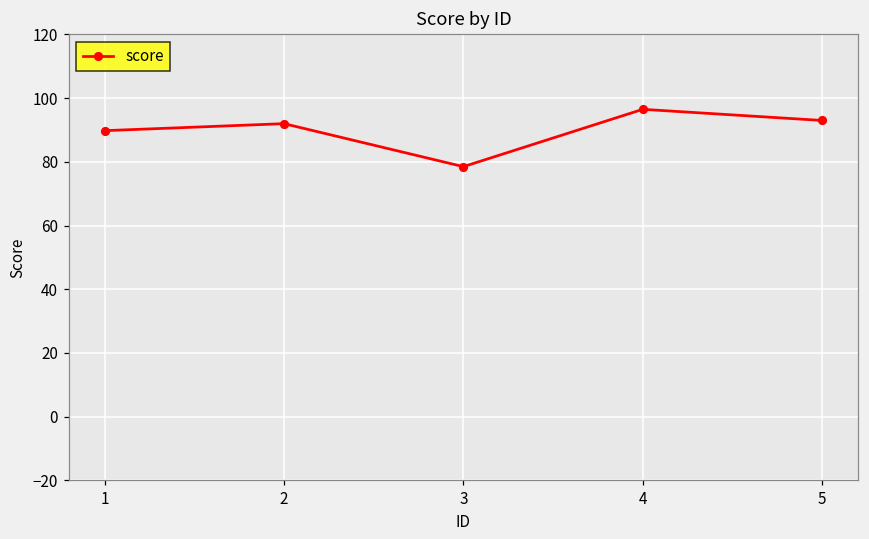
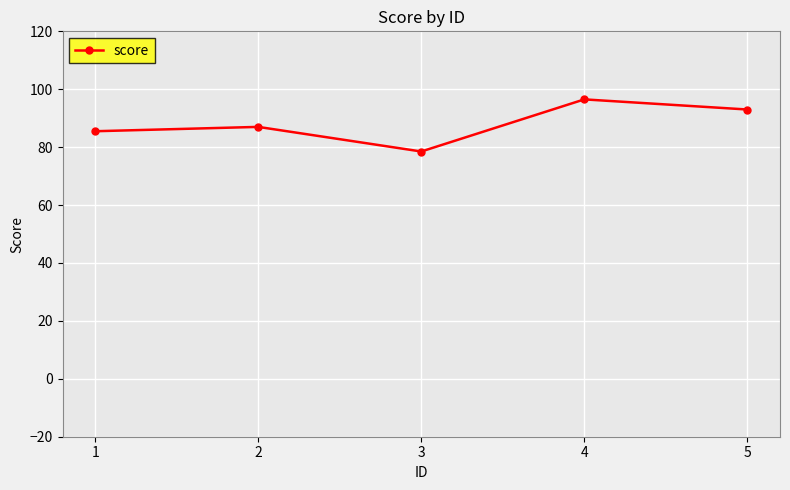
  {
-   "1": 90,
-   "2": 92,
+   "1": 86,
+   "2": 87,
    "3": 79,
    "4": 97,
    "5": 93
  }
